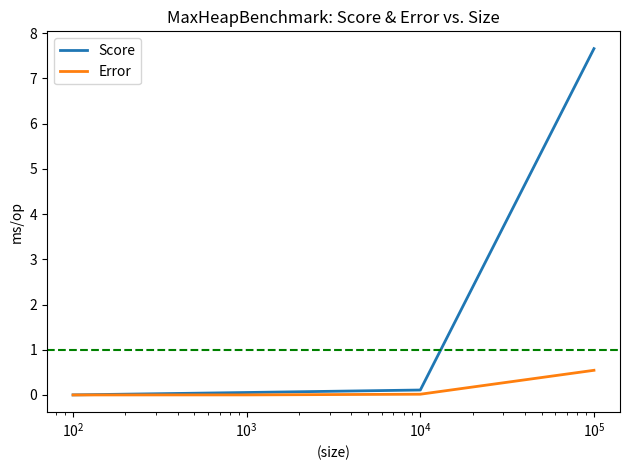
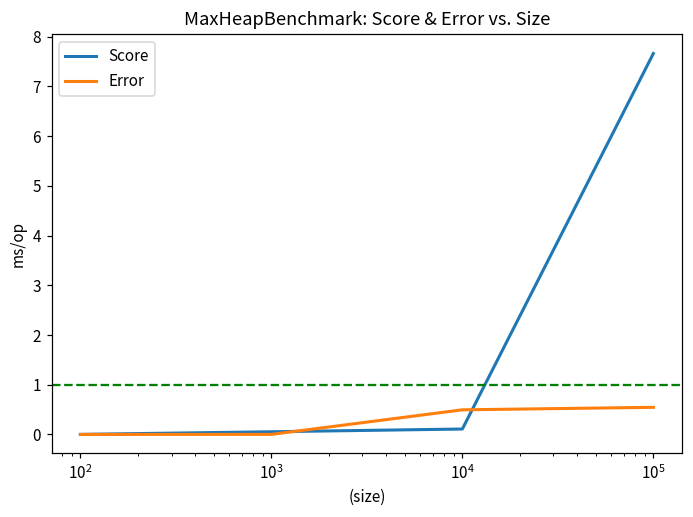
  {
    "Score": {
      "10^4": 0.1,
      "10^5": 7.7
    },
    "Error": {
-     "10^4": 0.0,
+     "10^4": 0.5,
      "10^5": 0.5
    }
  }
